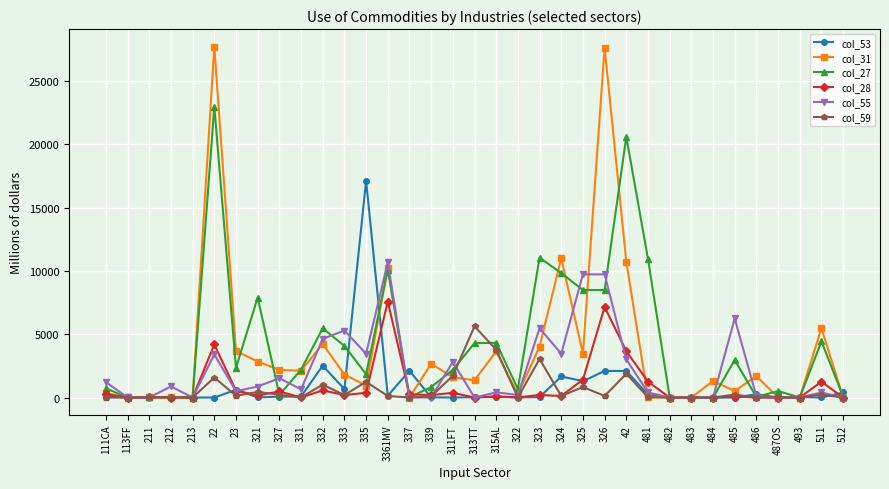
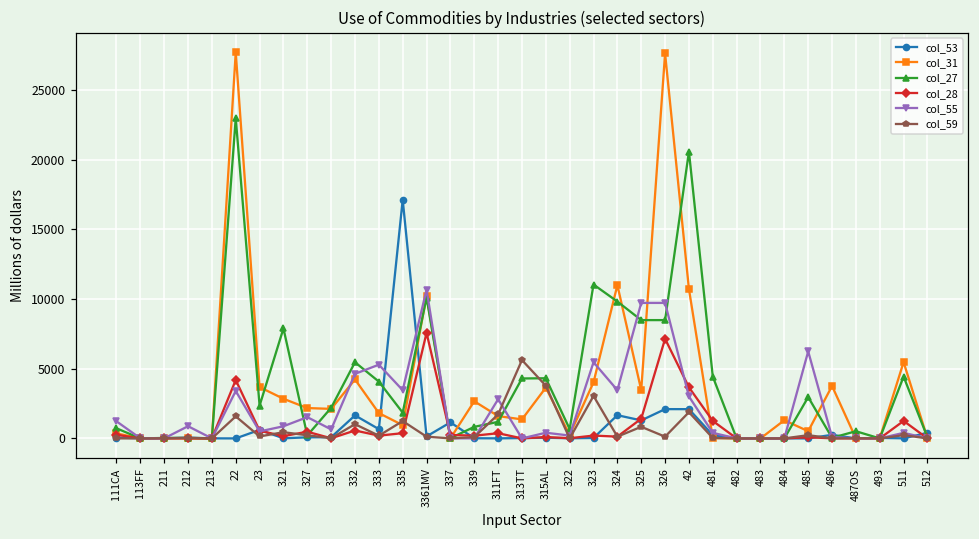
  {
    "col_53": {
      "22": 0,
-     "332": 2500,
+     "332": 1700,
      "333": 700,
      "335": 17100,
-     "337": 2100,
+     "337": 1200,
      "311FT": 0,
      "324": 1700,
      "326": 2100,
      "42": 2100,
      "511": 0,
      "512": 400
    },
    "col_31": {
      "22": 27700,
      "23": 3700,
      "321": 2800,
      "327": 2200,
      "332": 4200,
      "333": 1800,
      "335": 1000,
      "339": 2700,
      "313TT": 1400,
      "323": 4000,
      "324": 11000,
      "325": 3500,
      "326": 27600,
      "42": 10700,
      "484": 1300,
      "485": 500,
-     "486": 1700,
+     "486": 3800,
      "511": 5500
    },
    "col_27": {
      "111CA": 700,
      "22": 23000,
      "23": 2400,
      "321": 7900,
      "332": 5500,
      "333": 4100,
      "335": 1800,
      "339": 800,
-     "311FT": 2200,
+     "311FT": 1200,
      "313TT": 4300,
      "315AL": 4300,
      "322": 700,
      "323": 11000,
      "324": 9800,
      "325": 8500,
      "326": 8500,
      "42": 20600,
-     "481": 11000,
+     "481": 4400,
      "485": 3000,
      "487OS": 500,
      "511": 4400
    },
    "col_28": {
      "22": 4200,
      "327": 500,
      "332": 600,
      "335": 400,
      "3361MV": 7600,
      "337": 200,
      "311FT": 400,
      "326": 7100,
      "42": 3700,
      "481": 1300,
      "511": 1300
    },
    "col_55": {
      "111CA": 1200,
      "212": 900,
      "22": 3400,
      "321": 900,
      "327": 1500,
      "331": 600,
      "332": 4600,
      "333": 5300,
      "335": 3500,
      "3361MV": 10700,
      "311FT": 2800,
      "315AL": 400,
      "323": 5500,
      "324": 3500,
      "325": 9700,
      "326": 9700,
      "42": 3000,
      "485": 6200
    },
    "col_59": {
      "22": 1600,
      "23": 100,
      "321": 400,
      "332": 1000,
      "335": 1200,
      "313TT": 5600,
      "323": 3000,
      "325": 800,
      "326": 100,
      "42": 1900
    }
  }
